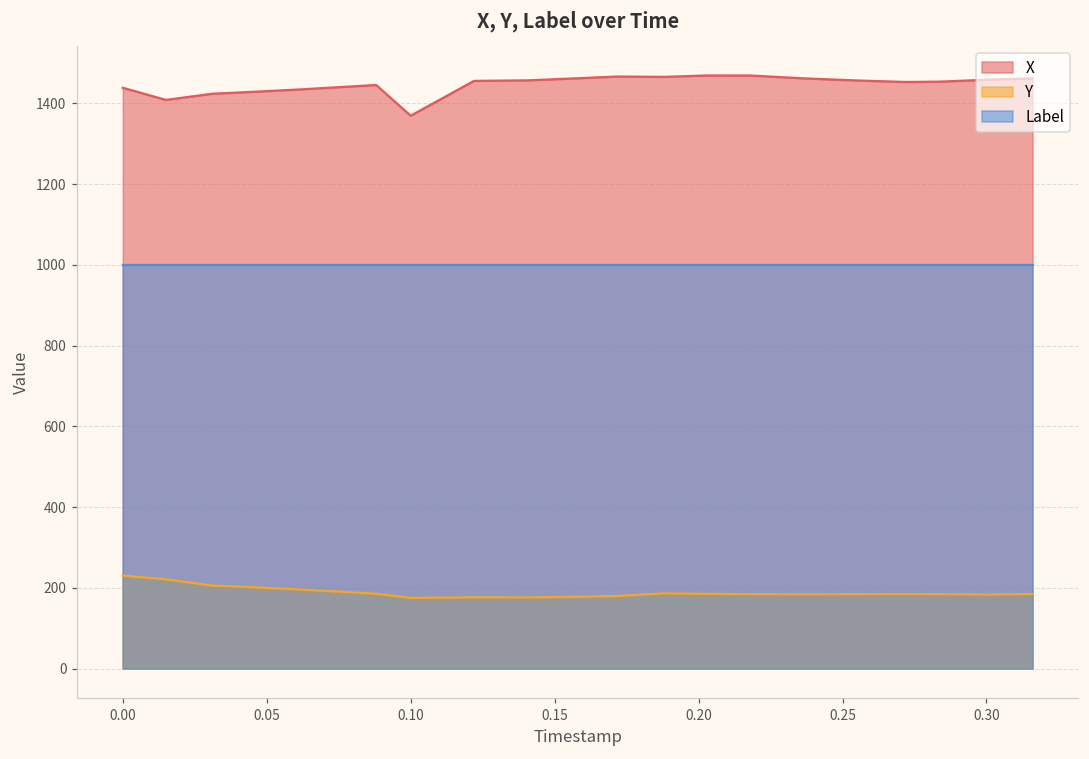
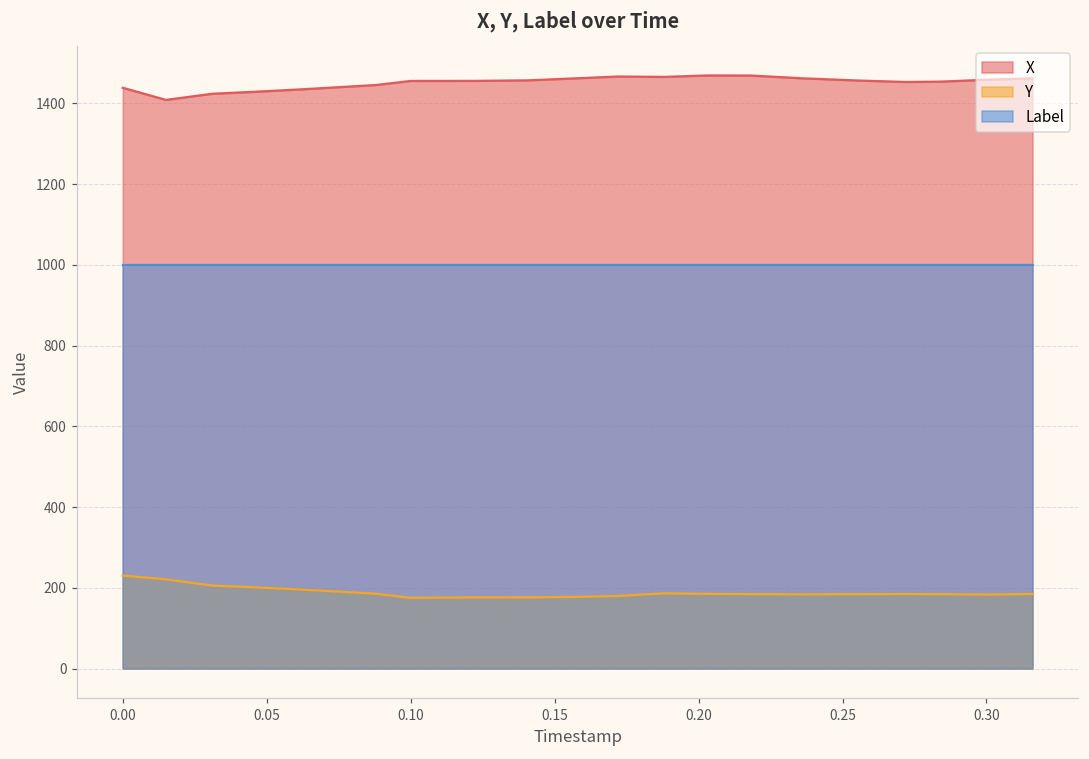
  {
    "X": {
      "0.00": 1440,
-     "0.10": 1370
+     "0.10": 1460
    },
    "Y": {
      "0.00": 230,
      "0.10": 170
    },
    "Label": {
      "0.00": 1000,
      "0.10": 1000
    }
  }
